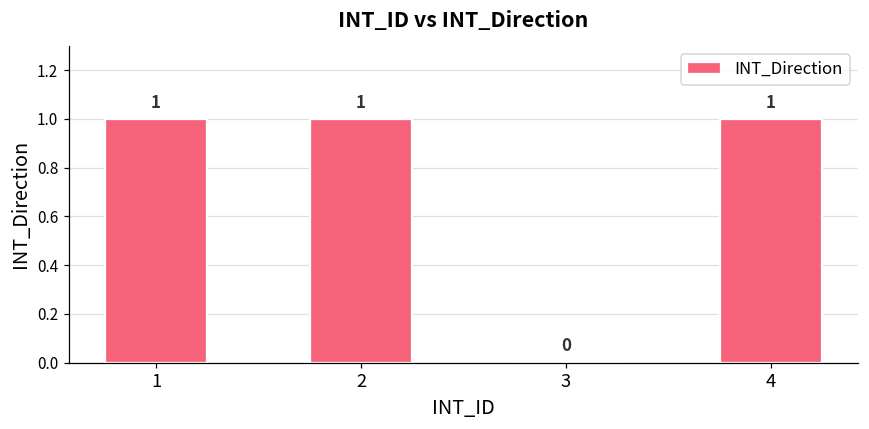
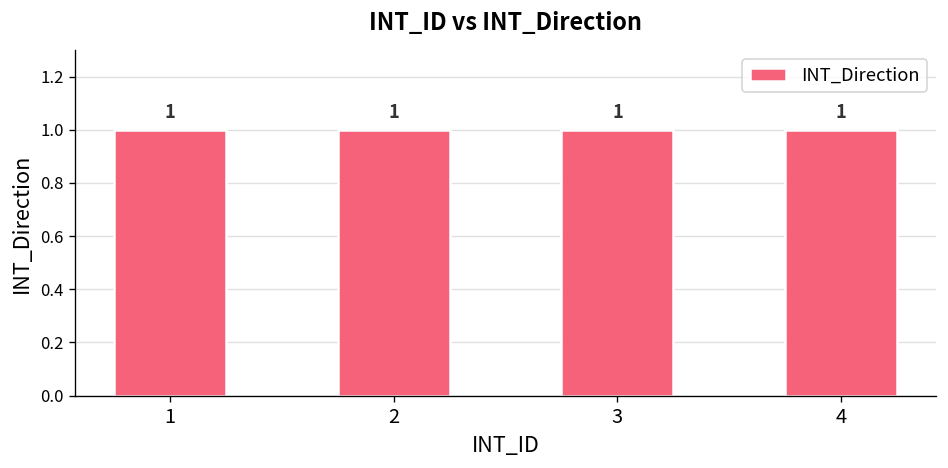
  {
    "1": 1,
    "2": 1,
-   "3": 0,
+   "3": 1,
    "4": 1
  }
